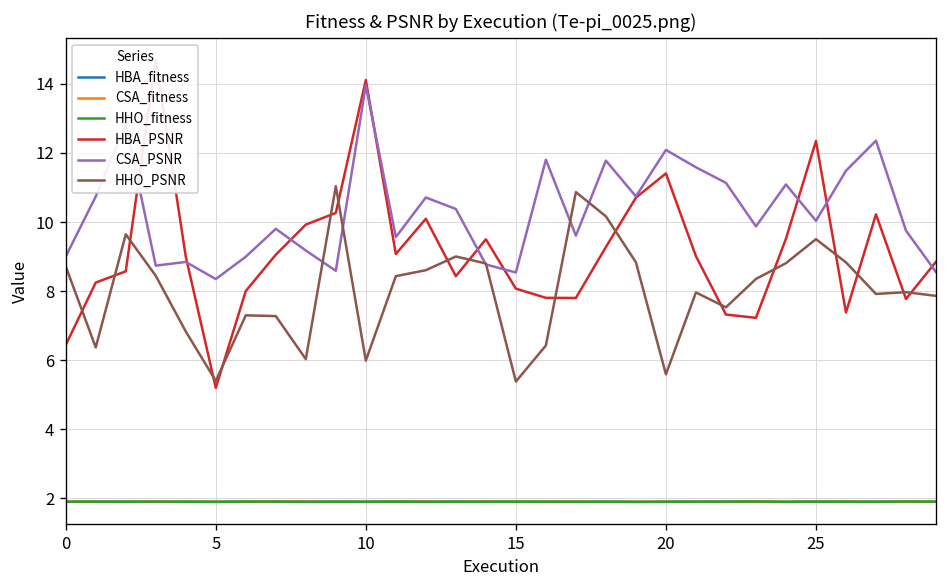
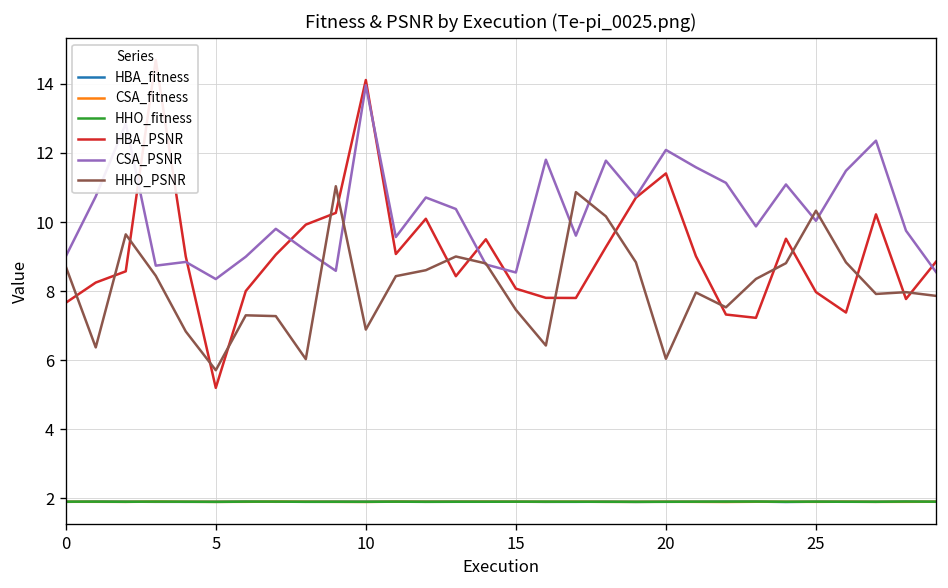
  {
    "HHO_fitness": {
      "0": 1.9,
      "5": 1.9,
      "10": 1.9,
      "15": 1.9,
      "20": 1.9,
      "25": 1.9
    },
    "HBA_PSNR": {
-     "0": 6.4,
+     "0": 7.7,
      "5": 5.2,
      "10": 14.1,
      "15": 8.1,
      "20": 11.4,
-     "25": 12.3
+     "25": 8.0
    },
    "CSA_PSNR": {
      "0": 9.0,
      "5": 8.4,
      "10": 14.0,
      "15": 8.5,
      "20": 12.1,
      "25": 10.0
    },
    "HHO_PSNR": {
      "0": 8.7,
-     "5": 5.4,
-     "10": 6.0,
-     "15": 5.4,
-     "20": 5.6,
-     "25": 9.5
+     "5": 5.7,
+     "10": 6.9,
+     "15": 7.5,
+     "20": 6.0,
+     "25": 10.3
    }
  }
